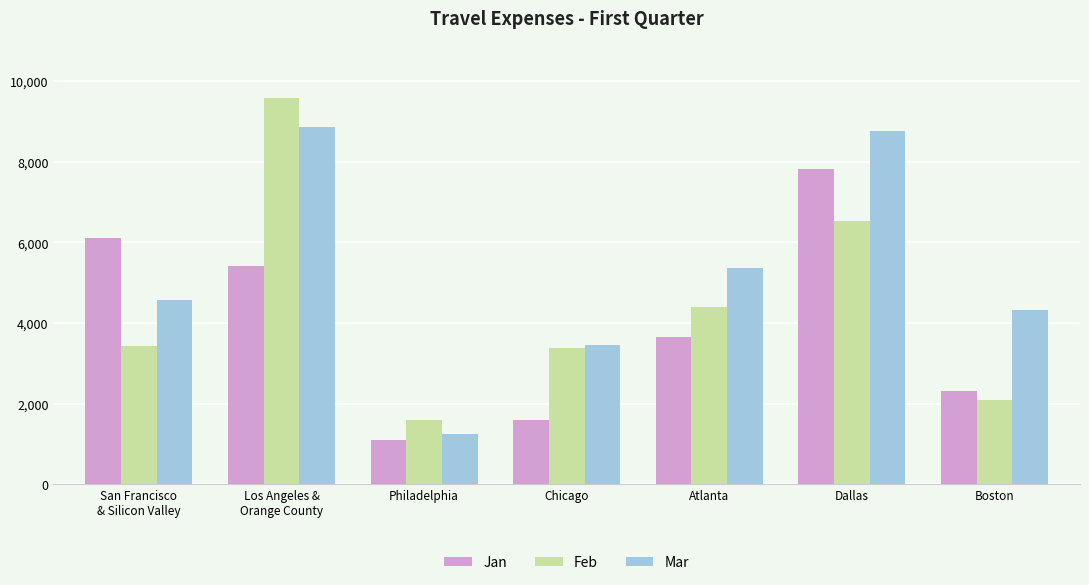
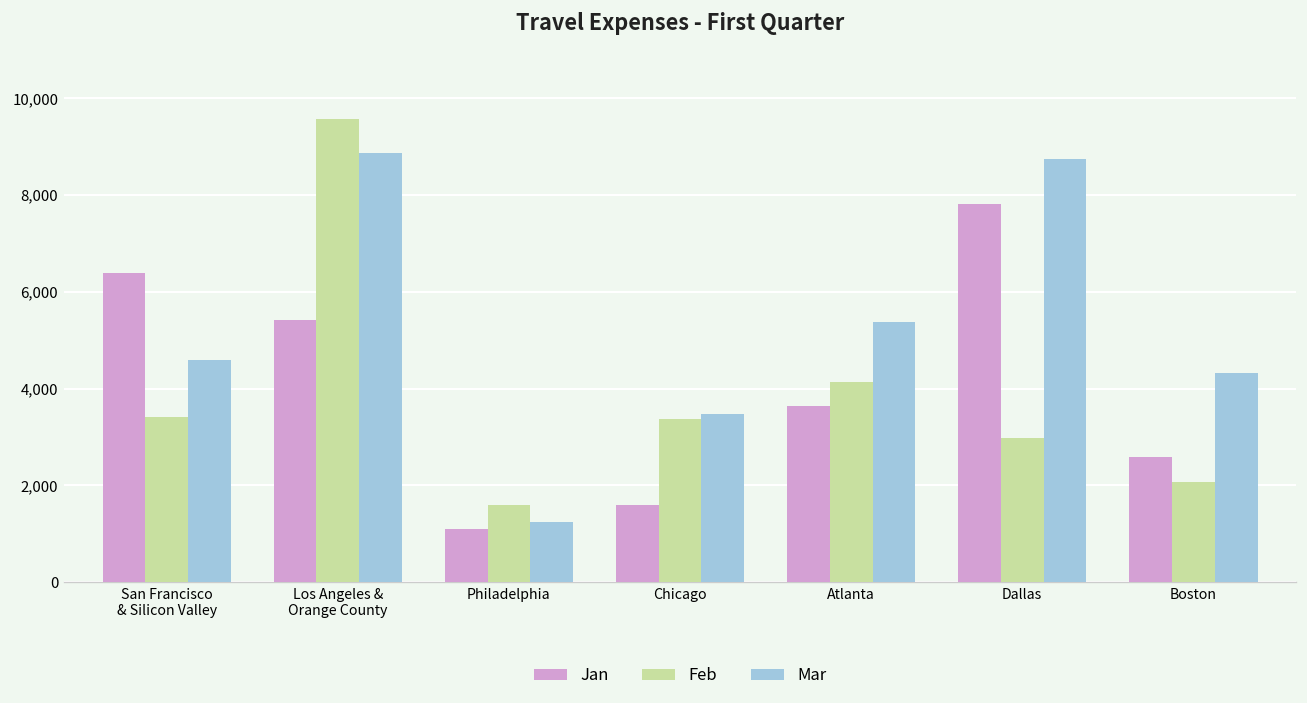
  {
    "Jan": {
-     "San Francisco & Silicon Valley": "6,100",
+     "San Francisco & Silicon Valley": "6,400",
      "Los Angeles & Orange County": "5,400",
      "Philadelphia": "1,100",
      "Chicago": "1,600",
      "Atlanta": "3,700",
      "Dallas": "7,800",
-     "Boston": "2,300"
+     "Boston": "2,600"
    },
    "Feb": {
      "San Francisco & Silicon Valley": "3,400",
      "Los Angeles & Orange County": "9,600",
      "Philadelphia": "1,600",
      "Chicago": "3,400",
-     "Atlanta": "4,400",
-     "Dallas": "6,500",
+     "Atlanta": "4,100",
+     "Dallas": "3,000",
      "Boston": "2,100"
    },
    "Mar": {
      "San Francisco & Silicon Valley": "4,600",
      "Los Angeles & Orange County": "8,900",
      "Philadelphia": "1,300",
      "Chicago": "3,500",
      "Atlanta": "5,400",
      "Dallas": "8,800",
      "Boston": "4,300"
    }
  }
